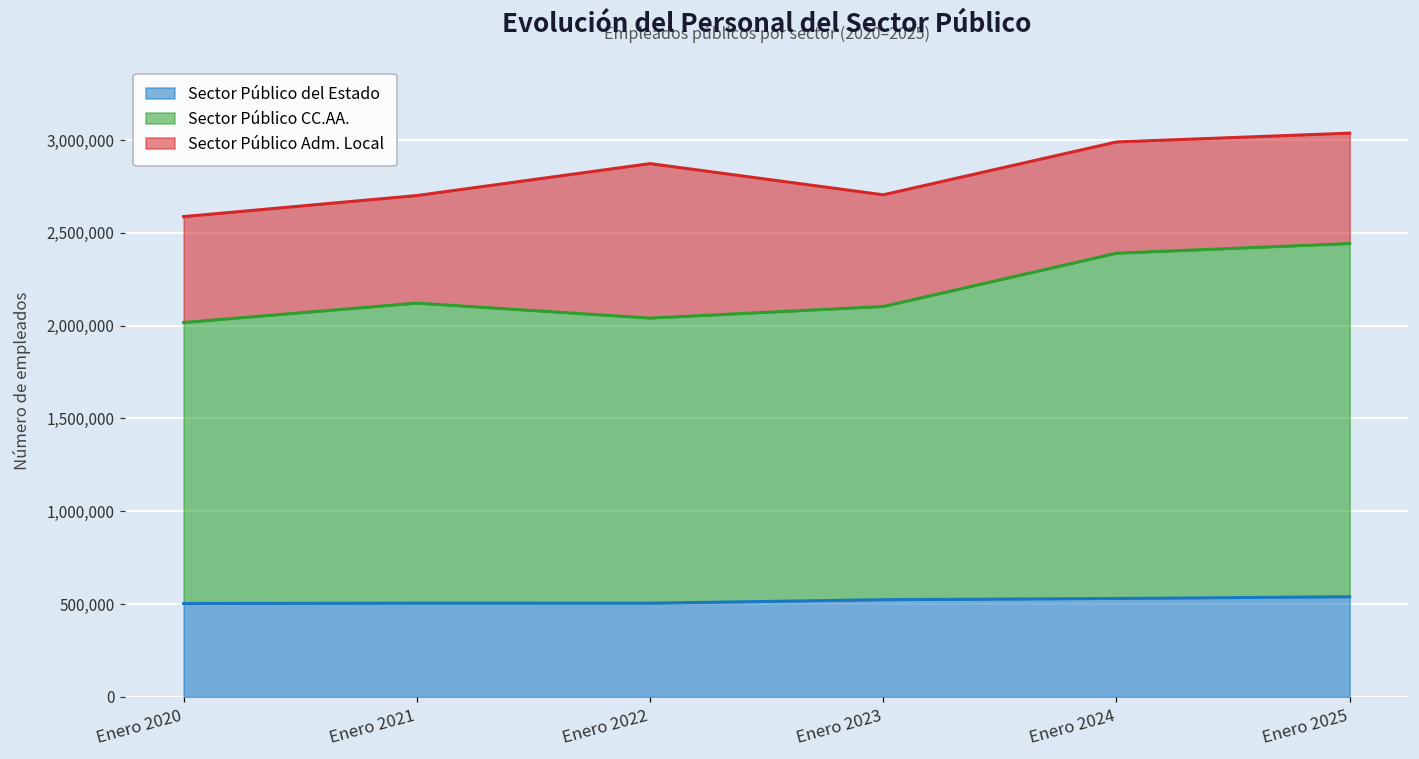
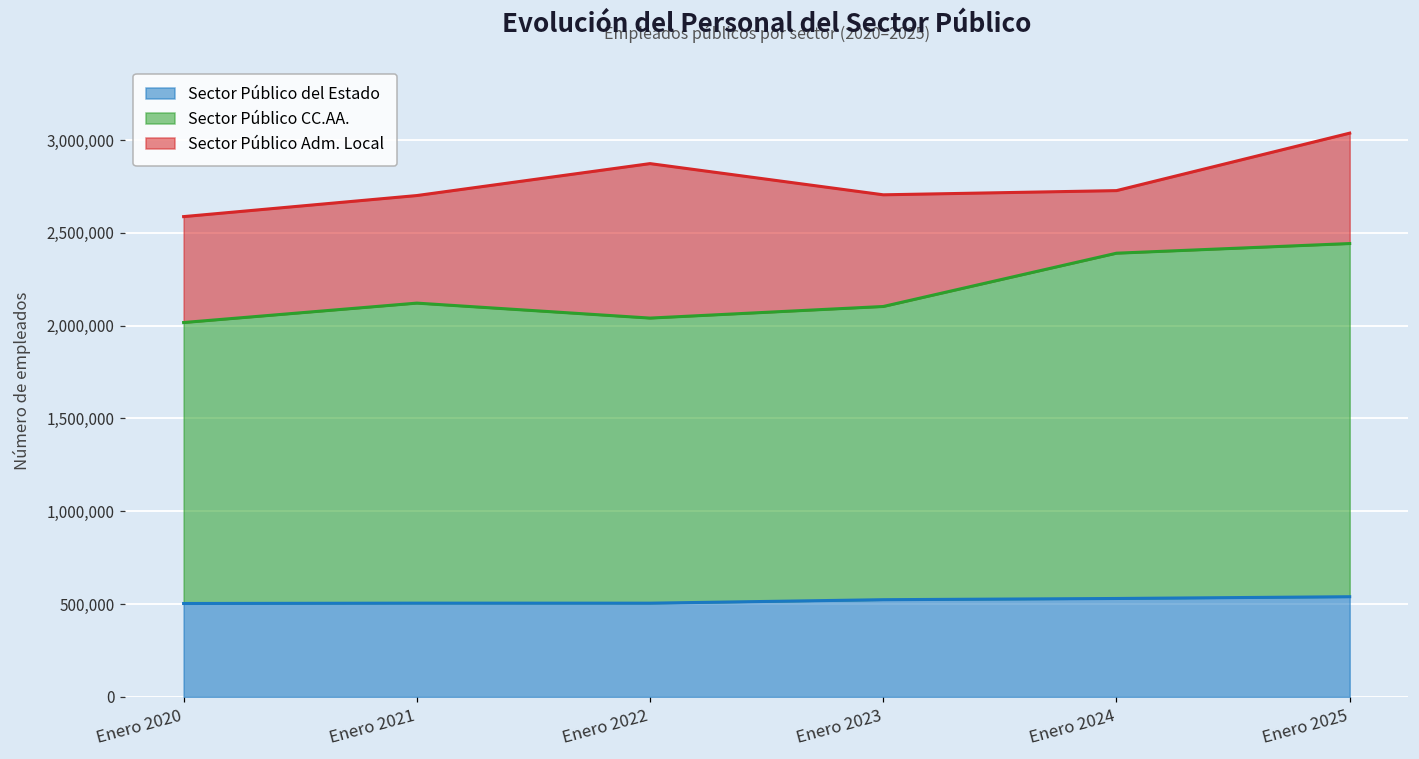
  {
    "Sector Público del Estado": {
      "Enero 2020": "500,000",
      "Enero 2021": "500,000",
      "Enero 2022": "500,000",
      "Enero 2023": "520,000",
      "Enero 2024": "530,000",
      "Enero 2025": "540,000"
    },
    "Sector Público CC.AA.": {
      "Enero 2020": "1,510,000",
      "Enero 2021": "1,620,000",
      "Enero 2022": "1,540,000",
      "Enero 2023": "1,580,000",
      "Enero 2024": "1,860,000",
      "Enero 2025": "1,900,000"
    },
    "Sector Público Adm. Local": {
      "Enero 2020": "570,000",
      "Enero 2021": "580,000",
      "Enero 2022": "830,000",
      "Enero 2023": "600,000",
-     "Enero 2024": "600,000",
+     "Enero 2024": "340,000",
      "Enero 2025": "590,000"
    }
  }
